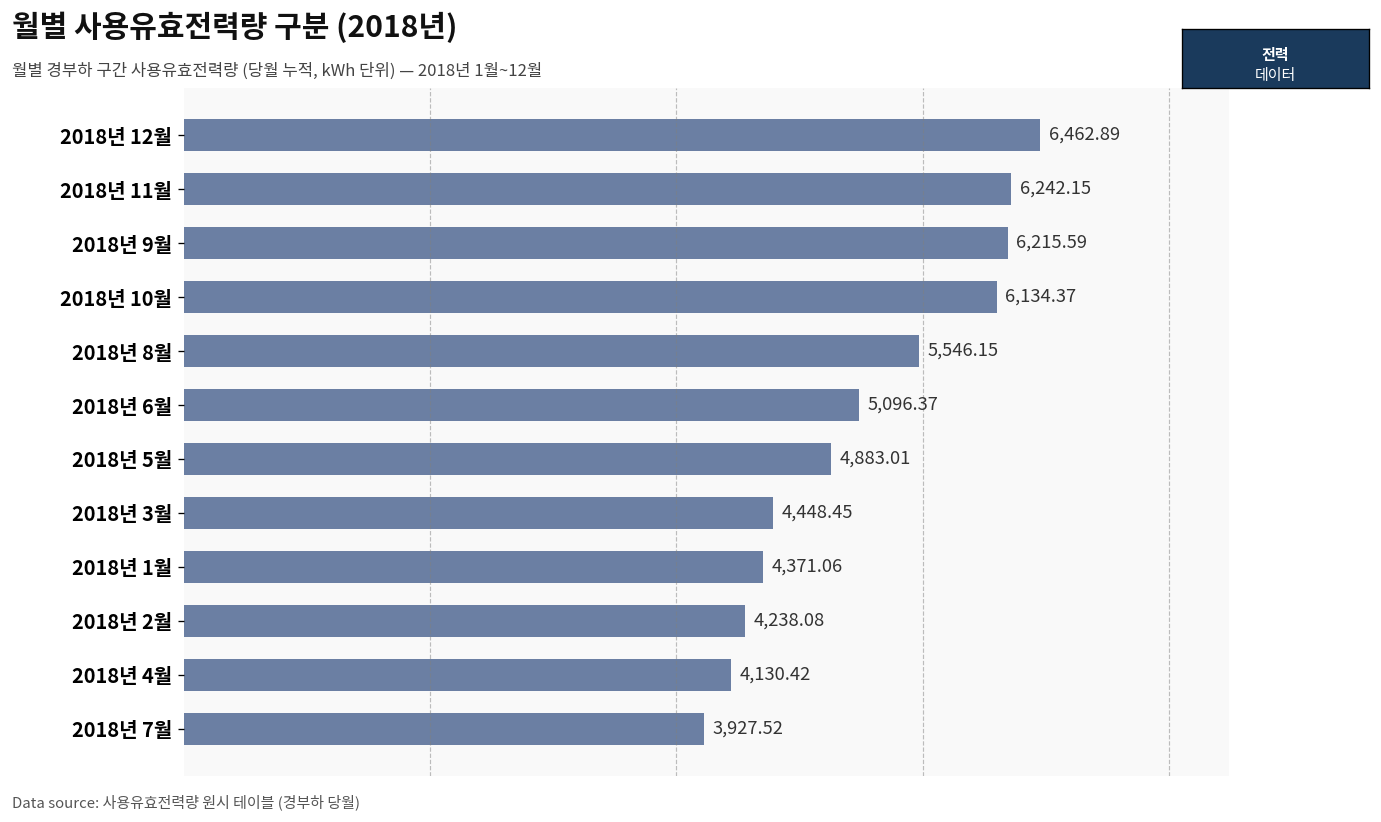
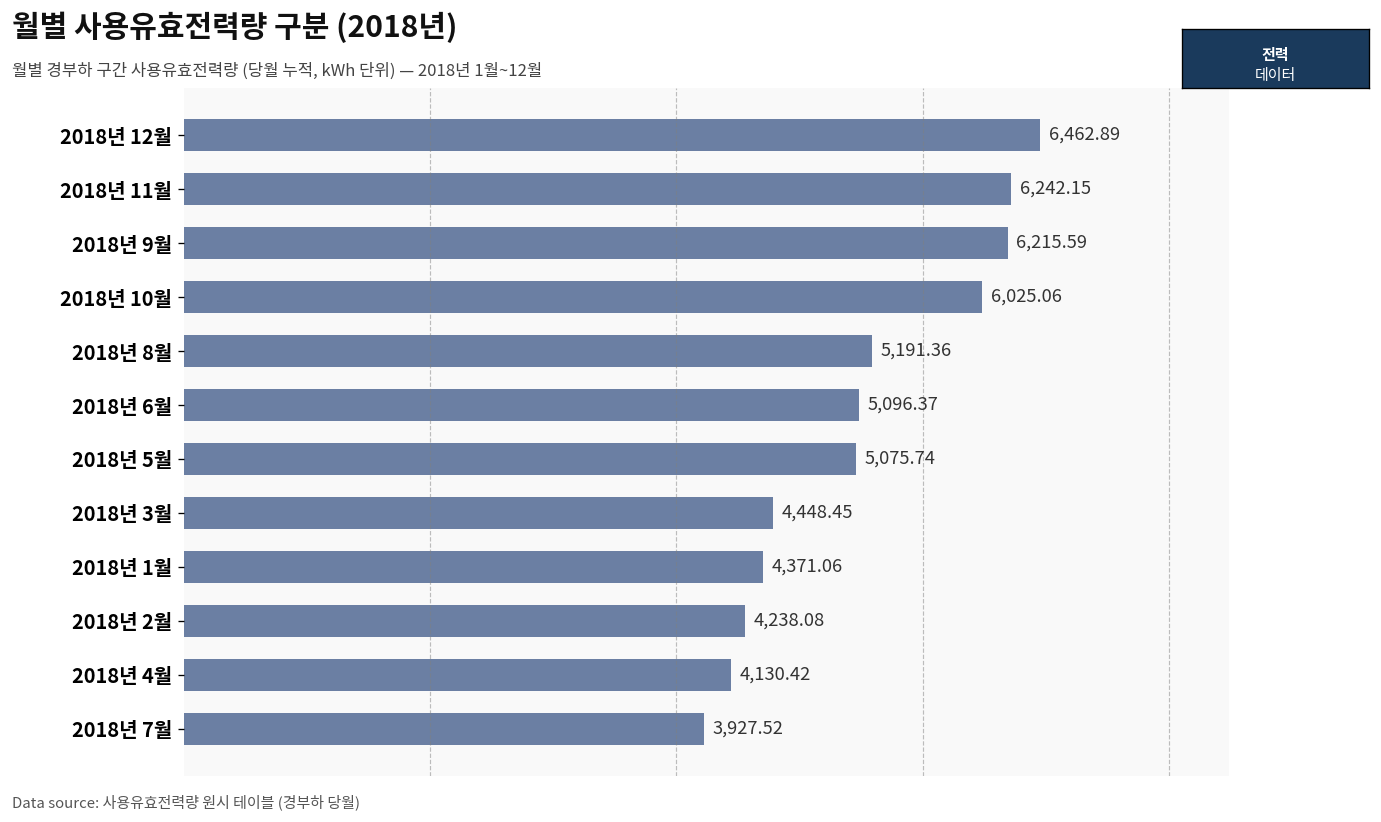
  {
    "2018년 12월": "6,462.89",
    "2018년 11월": "6,242.15",
    "2018년 9월": "6,215.59",
-   "2018년 10월": "6,134.37",
-   "2018년 8월": "5,546.15",
+   "2018년 10월": "6,025.06",
+   "2018년 8월": "5,191.36",
    "2018년 6월": "5,096.37",
-   "2018년 5월": "4,883.01",
+   "2018년 5월": "5,075.74",
    "2018년 3월": "4,448.45",
    "2018년 1월": "4,371.06",
    "2018년 2월": "4,238.08",
    "2018년 4월": "4,130.42",
    "2018년 7월": "3,927.52"
  }
